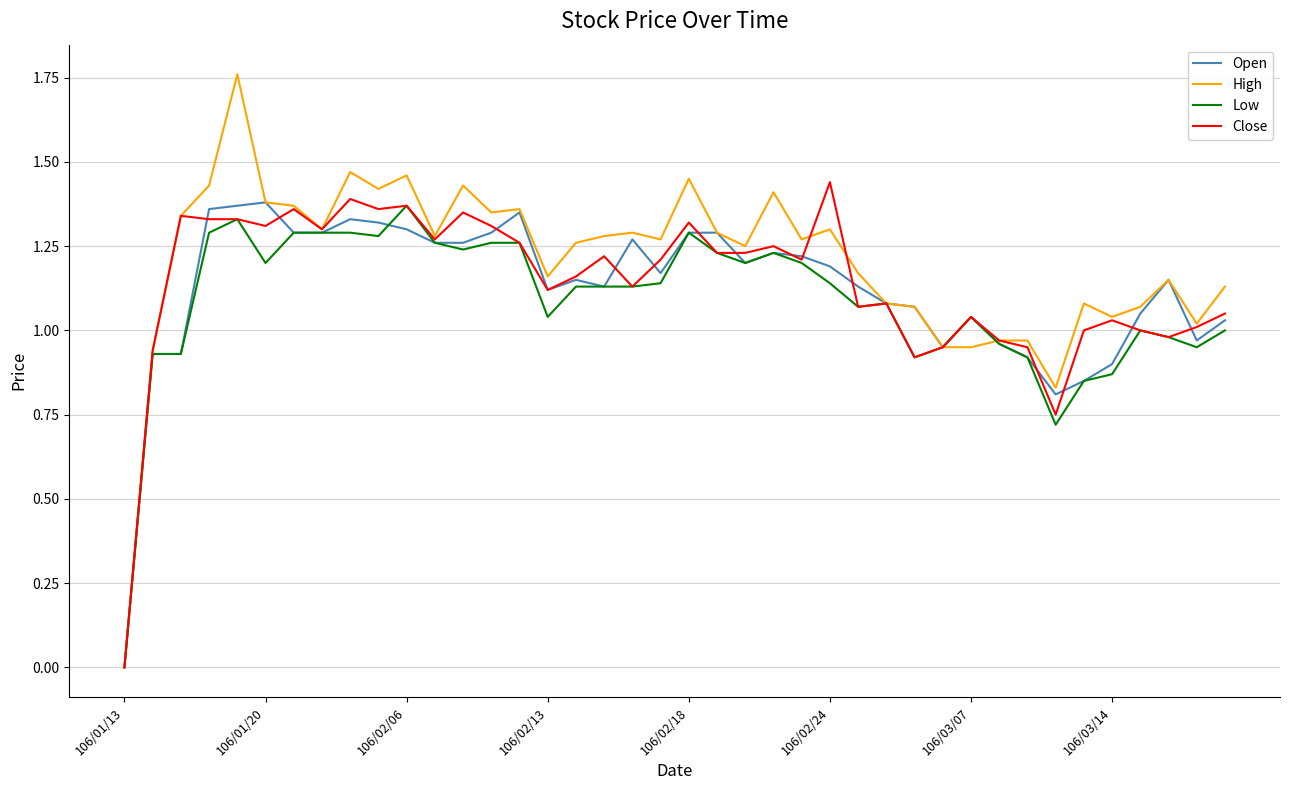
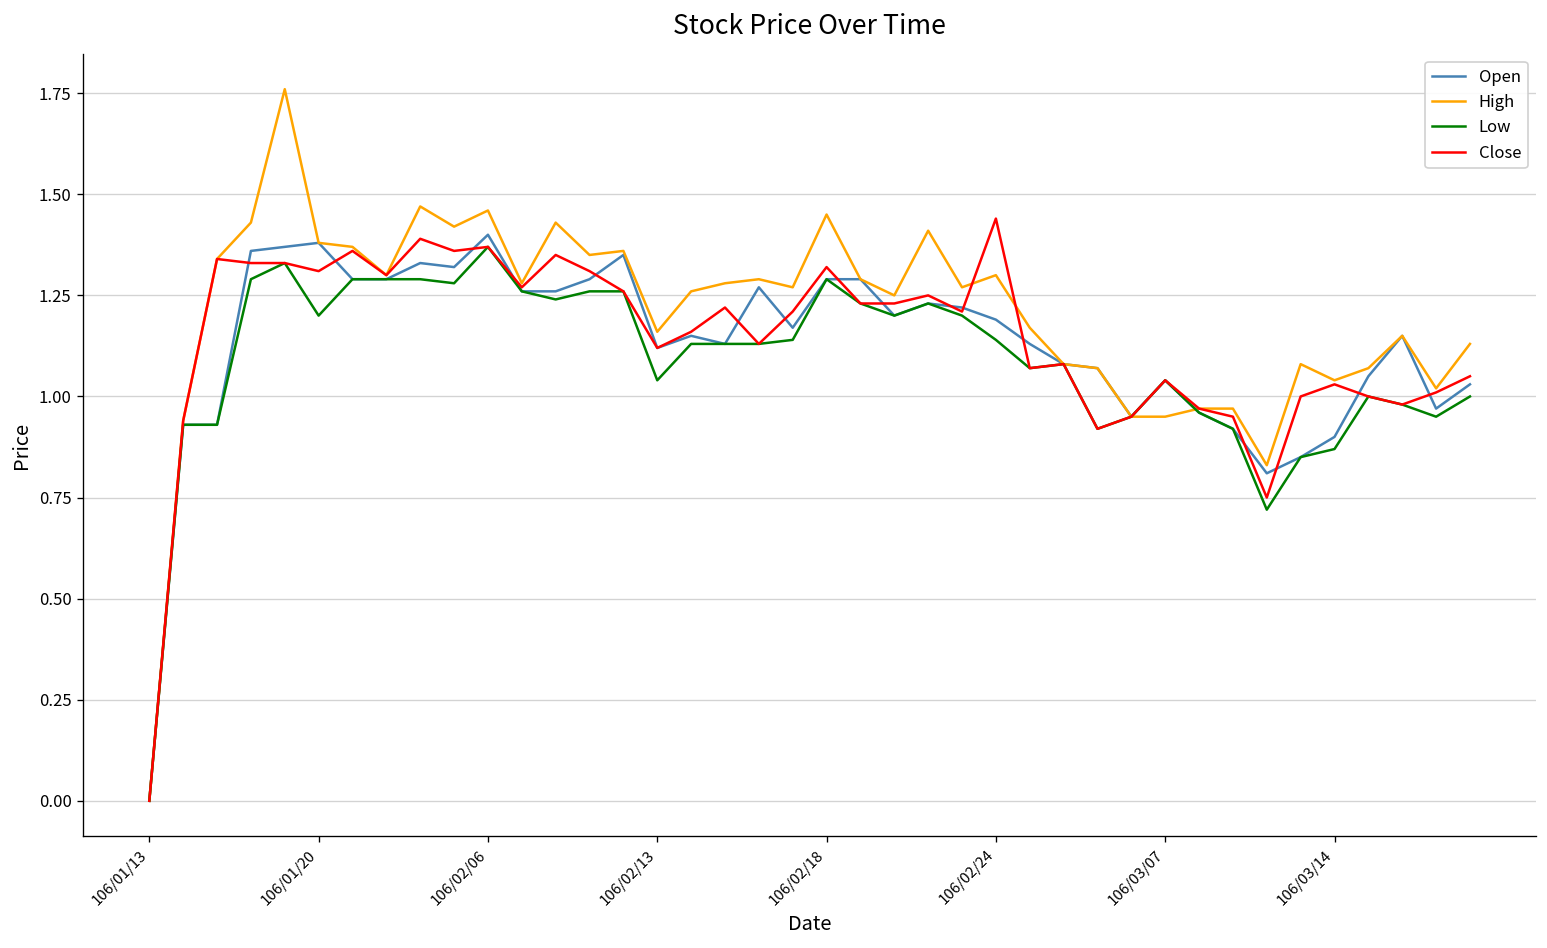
  {
    "Open": {
-     "106/02/06": 1.3,
+     "106/02/06": 1.4,
      "106/02/24": 1.19,
      "106/03/14": 0.9
    },
    "High": {
      "106/02/06": 1.46,
      "106/02/13": 1.16,
      "106/02/18": 1.45,
      "106/02/24": 1.3,
      "106/03/07": 0.95,
      "106/03/14": 1.04
    },
    "Low": {
      "106/01/20": 1.2,
      "106/02/13": 1.04,
      "106/02/24": 1.14,
      "106/03/14": 0.87
    },
    "Close": {
      "106/01/20": 1.31,
      "106/02/18": 1.32,
      "106/02/24": 1.44,
      "106/03/14": 1.03
    }
  }
